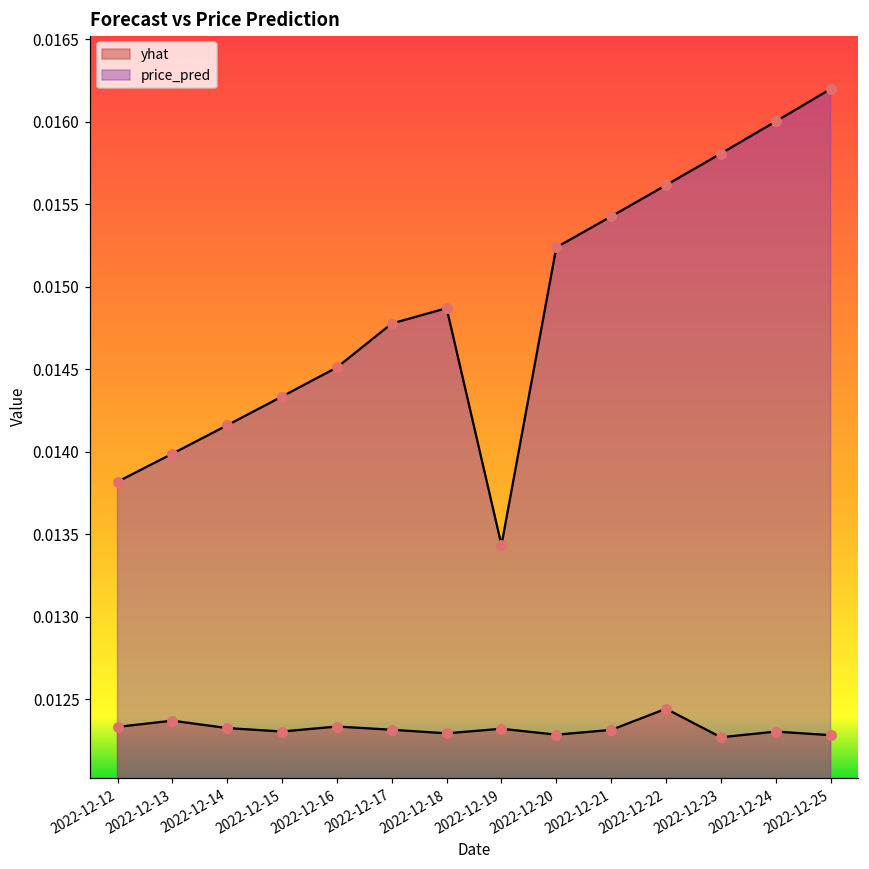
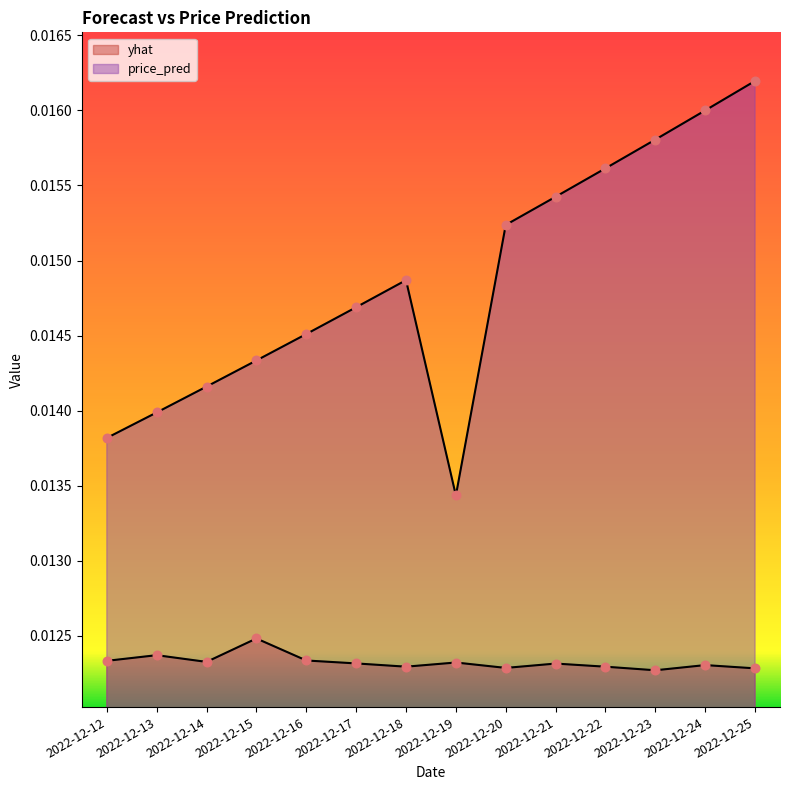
  {
    "yhat": {
      "2022-12-12": 0.01233,
      "2022-12-13": 0.01237,
      "2022-12-14": 0.01232,
-     "2022-12-15": 0.01230,
+     "2022-12-15": 0.01248,
      "2022-12-16": 0.01233,
      "2022-12-17": 0.01231,
      "2022-12-18": 0.01229,
      "2022-12-19": 0.01232,
      "2022-12-20": 0.01228,
      "2022-12-21": 0.01231,
-     "2022-12-22": 0.01244,
+     "2022-12-22": 0.01229,
      "2022-12-23": 0.01227,
      "2022-12-24": 0.01230,
      "2022-12-25": 0.01228
    },
    "price_pred": {
      "2022-12-12": 0.01382,
      "2022-12-13": 0.01399,
      "2022-12-14": 0.01416,
      "2022-12-15": 0.01433,
      "2022-12-16": 0.01451,
-     "2022-12-17": 0.01478,
+     "2022-12-17": 0.01469,
      "2022-12-18": 0.01487,
      "2022-12-19": 0.01343,
      "2022-12-20": 0.01524,
      "2022-12-21": 0.01542,
      "2022-12-22": 0.01561,
      "2022-12-23": 0.01581,
      "2022-12-24": 0.01600,
      "2022-12-25": 0.01620
    }
  }
